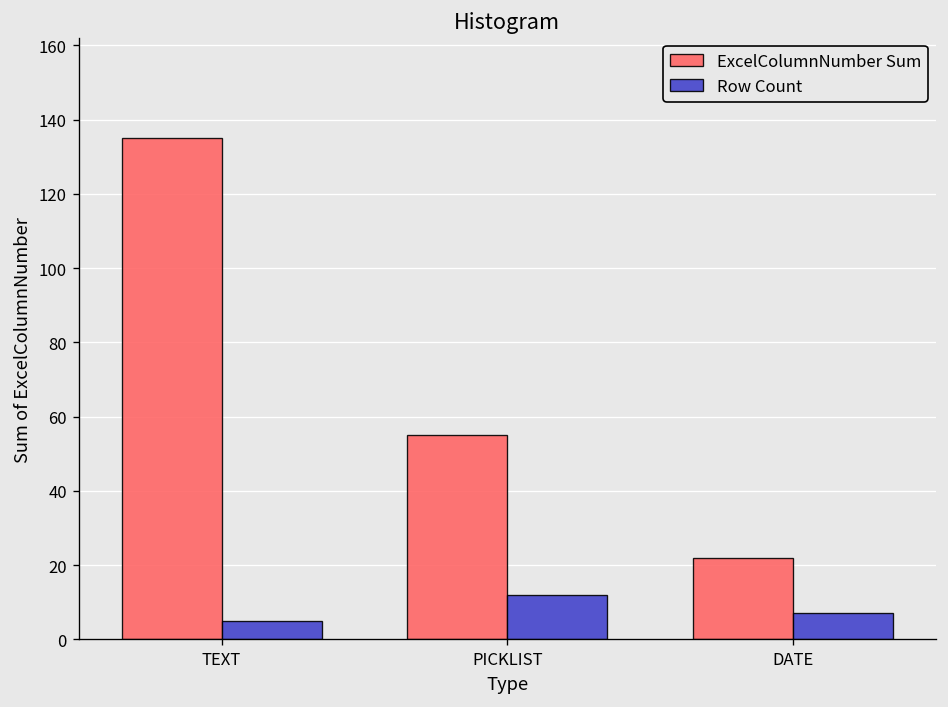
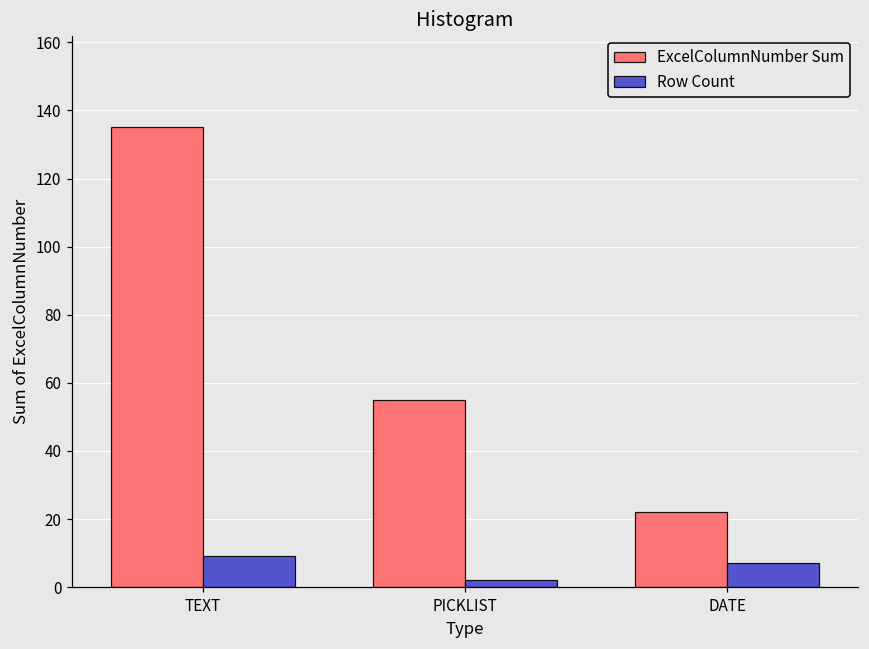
  {
    "ExcelColumnNumber Sum": {
      "TEXT": 135,
      "PICKLIST": 55,
      "DATE": 22
    },
    "Row Count": {
-     "TEXT": 5,
-     "PICKLIST": 12,
+     "TEXT": 9,
+     "PICKLIST": 2,
      "DATE": 7
    }
  }
